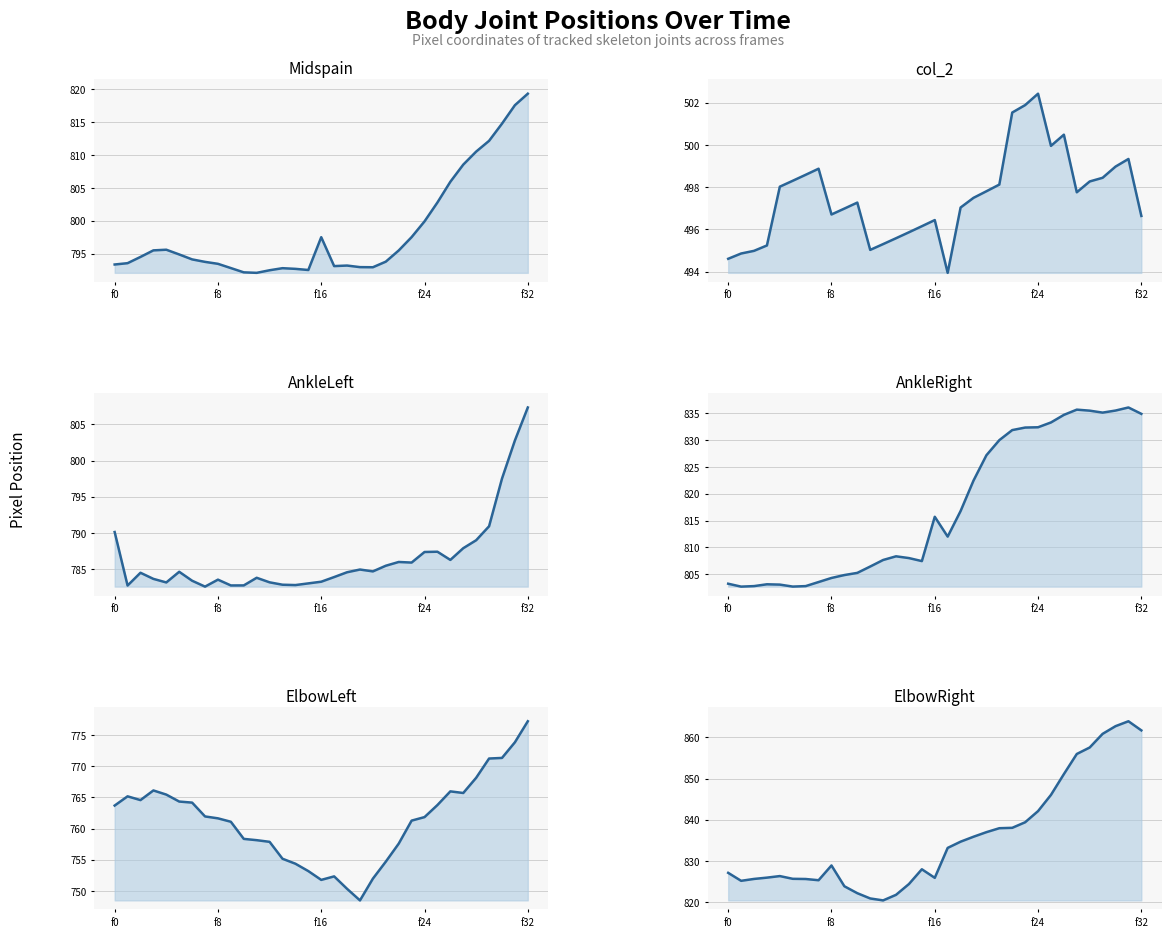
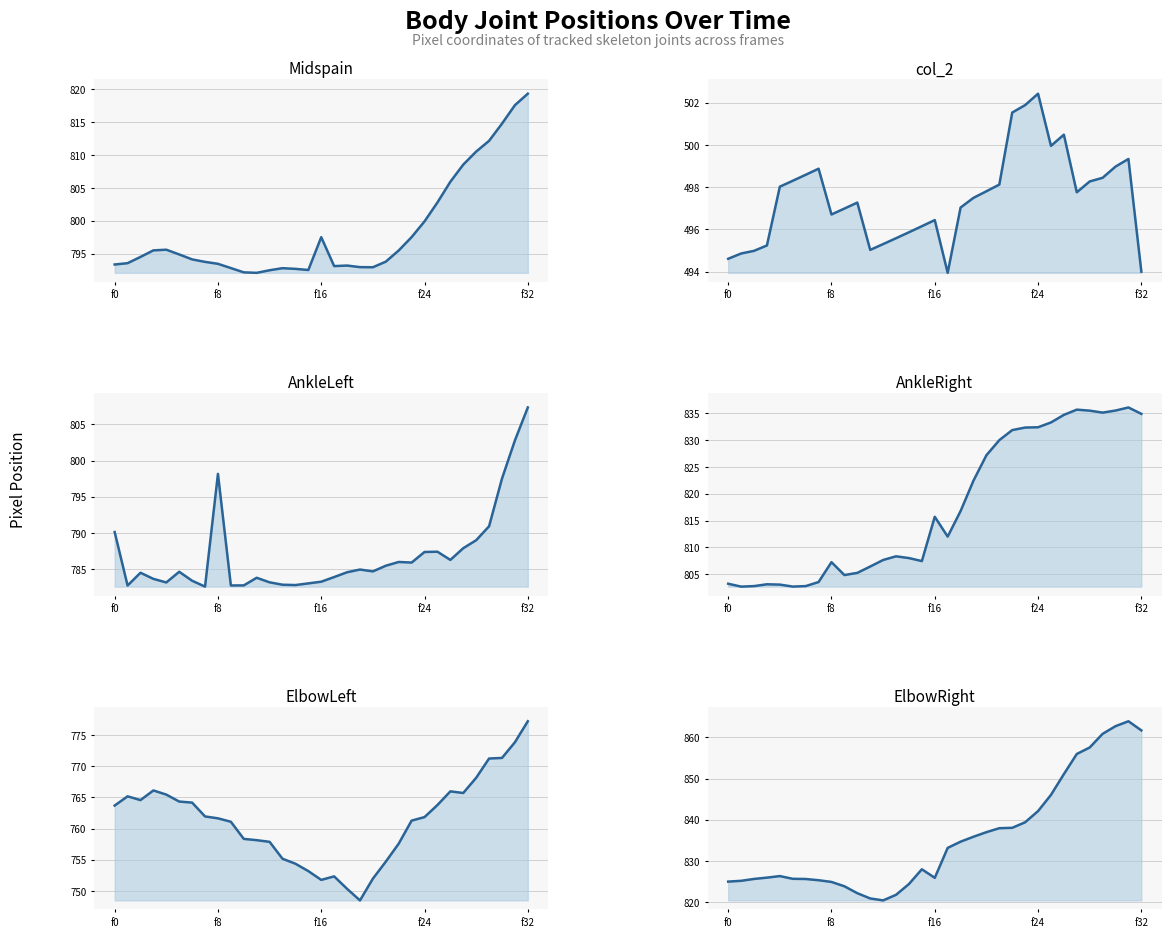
  {
    "Midspain": {
      "f0": 793,
      "f8": 793,
      "f16": 798,
      "f24": 800,
      "f32": 819
    },
    "col_2": {
      "f0": 494.6,
      "f8": 496.7,
      "f16": 496.4,
      "f24": 502.4,
-     "f32": 496.6
+     "f32": 494.0
    },
    "AnkleLeft": {
      "f0": 790,
-     "f8": 784,
+     "f8": 798,
      "f16": 783,
      "f24": 787,
      "f32": 807
    },
    "AnkleRight": {
      "f0": 803,
-     "f8": 804,
+     "f8": 807,
      "f16": 816,
      "f24": 832,
      "f32": 835
    },
    "ElbowLeft": {
      "f0": 764,
      "f8": 762,
      "f16": 752,
      "f24": 762,
      "f32": 777
    },
    "ElbowRight": {
-     "f0": 827,
-     "f8": 829,
+     "f0": 825,
+     "f8": 825,
      "f16": 826,
      "f24": 842,
      "f32": 862
    }
  }
